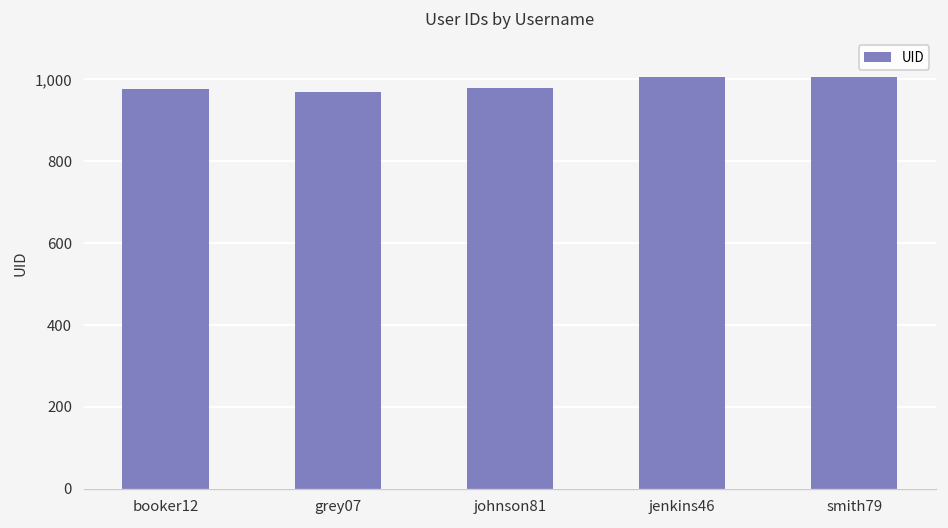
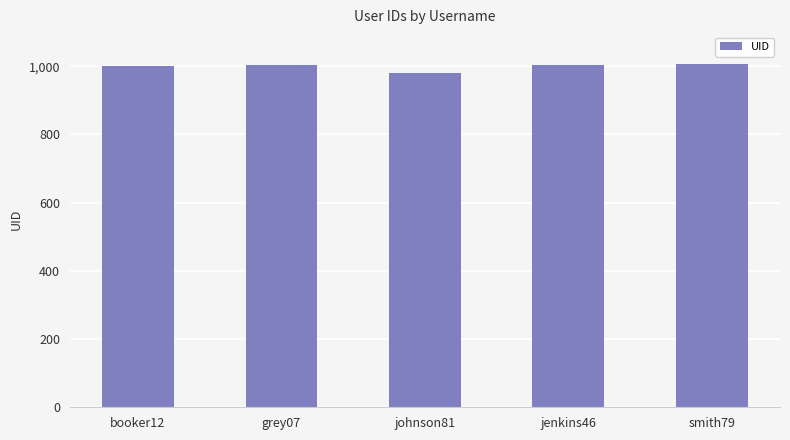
  {
-   "booker12": "980",
-   "grey07": "970",
+   "booker12": "1,000",
+   "grey07": "1,000",
    "johnson81": "980",
    "jenkins46": "1,010",
    "smith79": "1,010"
  }
